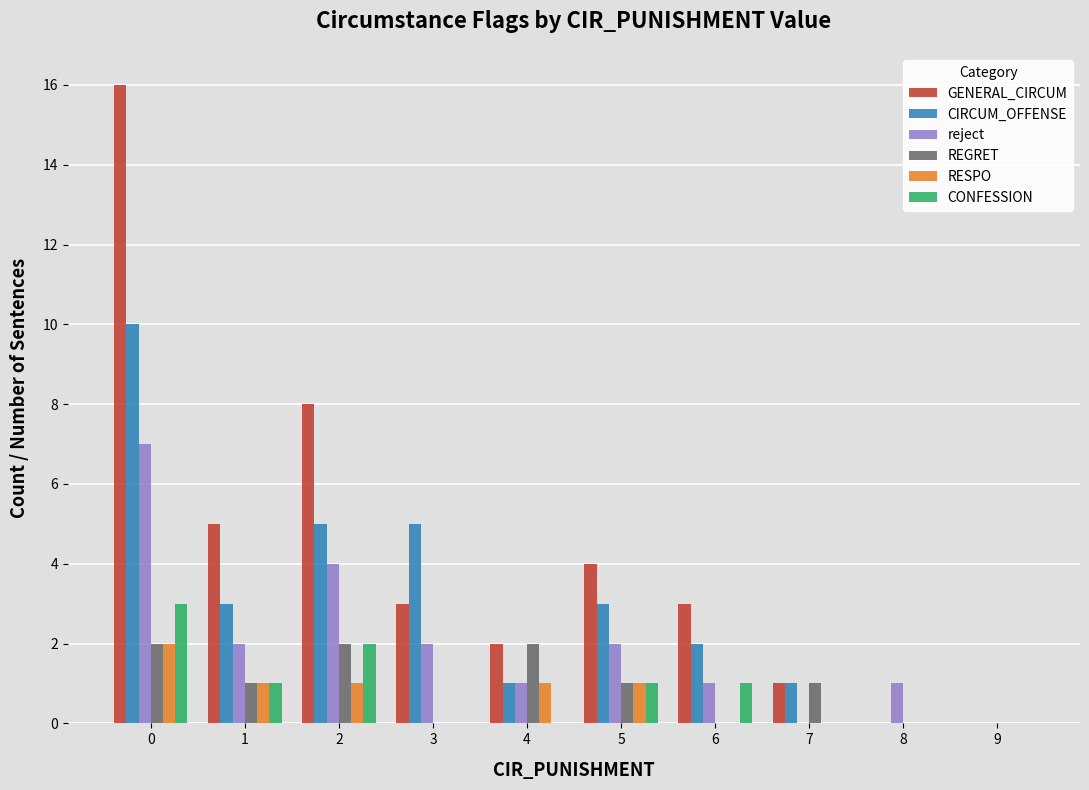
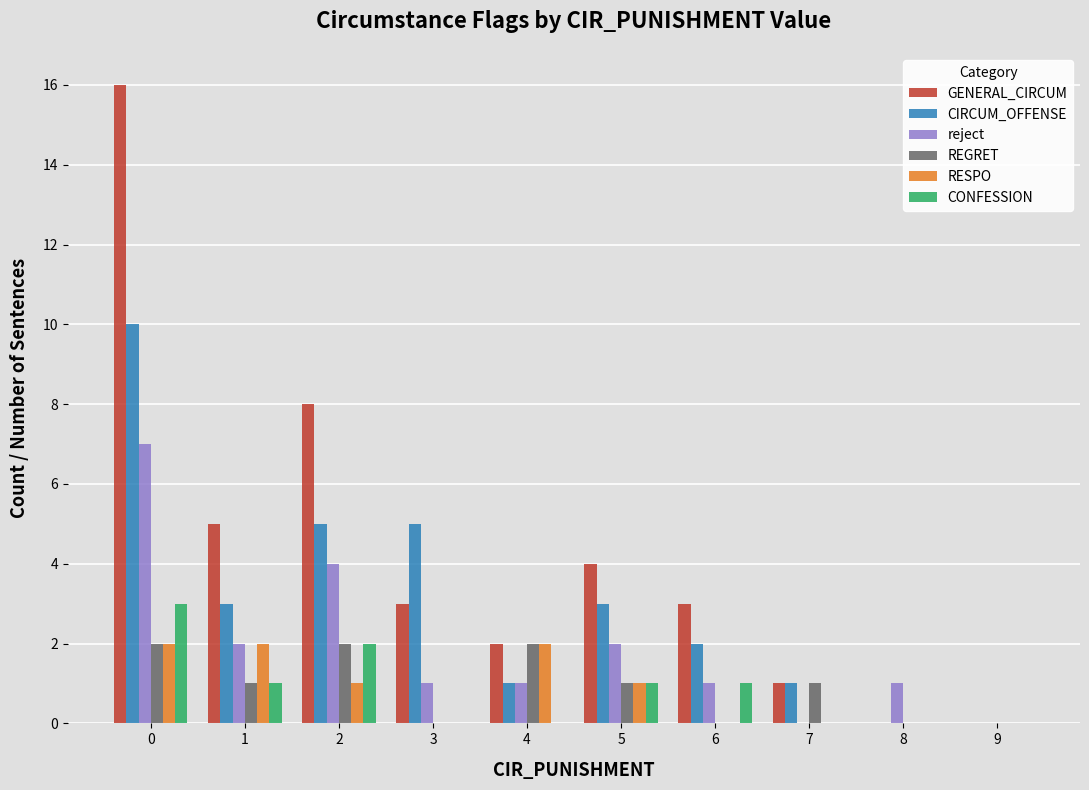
  {
    "GENERAL_CIRCUM": {
      "0": 16,
      "1": 5,
      "2": 8,
      "3": 3,
      "4": 2,
      "5": 4,
      "6": 3,
      "7": 1,
      "8": 0,
      "9": 0
    },
    "CIRCUM_OFFENSE": {
      "0": 10,
      "1": 3,
      "2": 5,
      "3": 5,
      "4": 1,
      "5": 3,
      "6": 2,
      "7": 1,
      "8": 0,
      "9": 0
    },
    "reject": {
      "0": 7,
      "1": 2,
      "2": 4,
-     "3": 2,
+     "3": 1,
      "4": 1,
      "5": 2,
      "6": 1,
      "7": 0,
      "8": 1,
      "9": 0
    },
    "REGRET": {
      "0": 2,
      "1": 1,
      "2": 2,
      "3": 0,
      "4": 2,
      "5": 1,
      "6": 0,
      "7": 1,
      "8": 0,
      "9": 0
    },
    "RESPO": {
      "0": 2,
-     "1": 1,
+     "1": 2,
      "2": 1,
      "3": 0,
-     "4": 1,
+     "4": 2,
      "5": 1,
      "6": 0,
      "7": 0,
      "8": 0,
      "9": 0
    },
    "CONFESSION": {
      "0": 3,
      "1": 1,
      "2": 2,
      "3": 0,
      "4": 0,
      "5": 1,
      "6": 1,
      "7": 0,
      "8": 0,
      "9": 0
    }
  }
